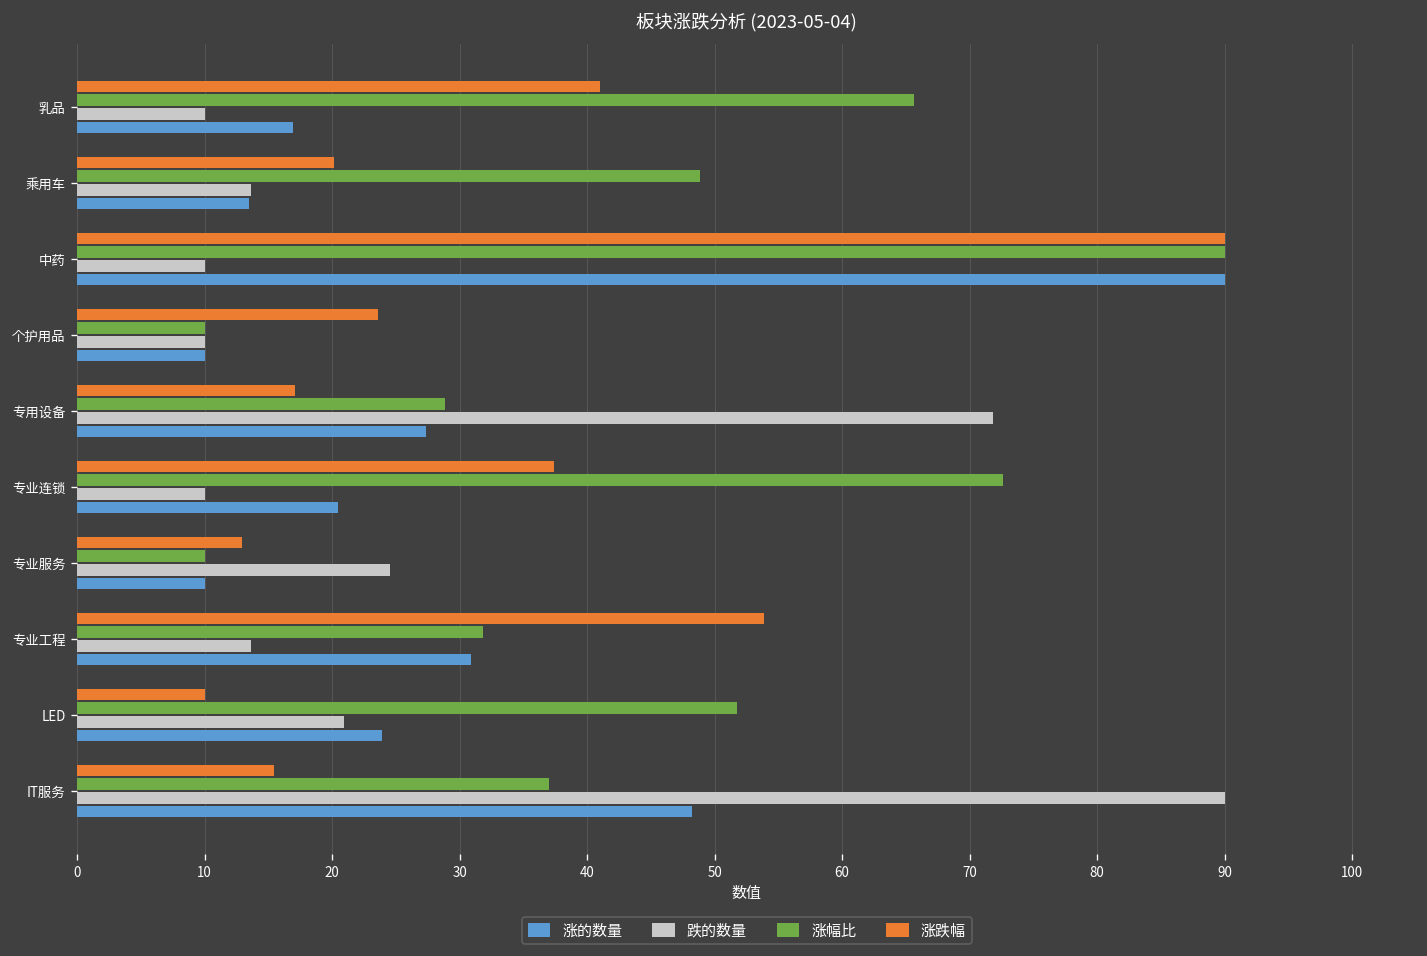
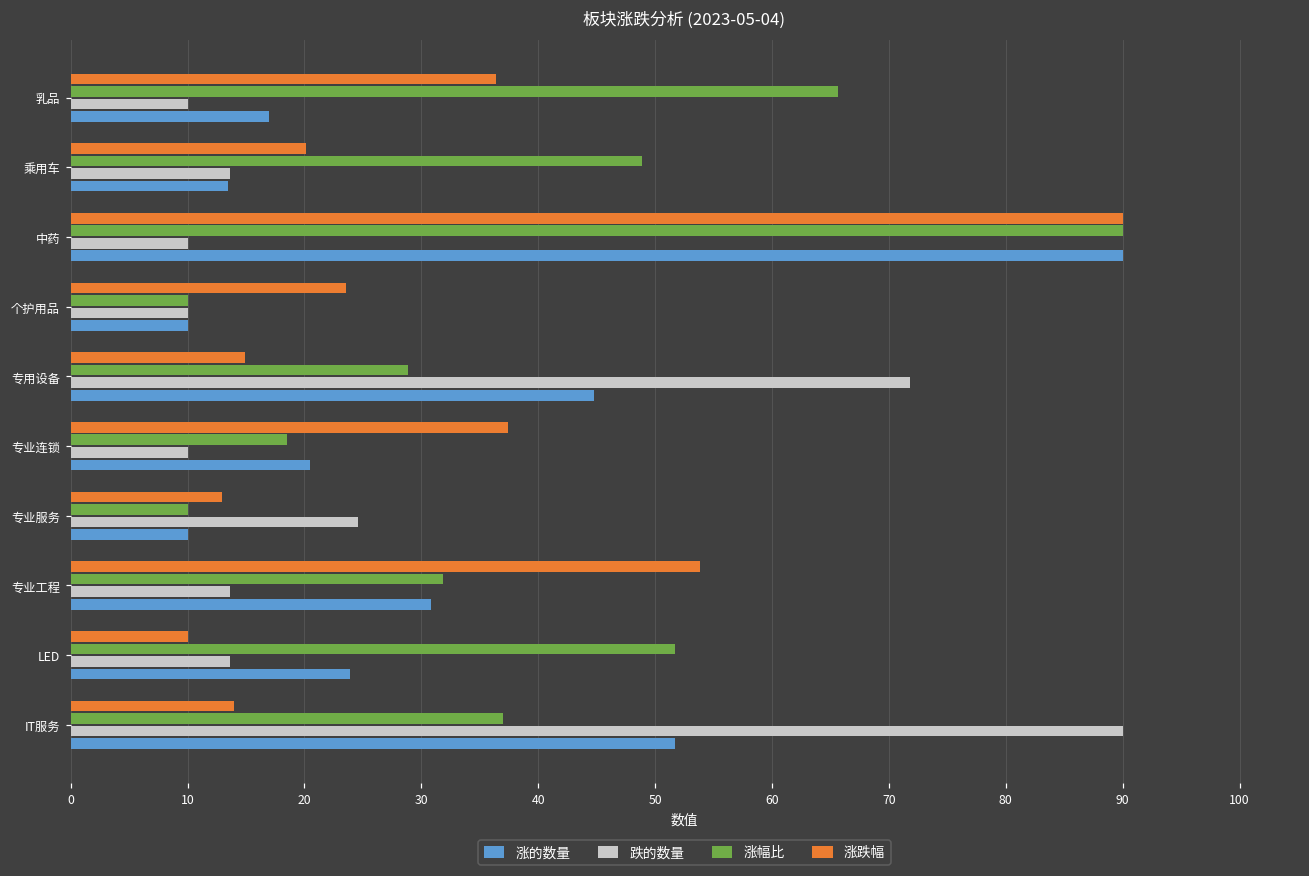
  {
    "涨的数量": {
      "乳品": 17.0,
      "乘用车": 13.5,
      "中药": 90.0,
      "个护用品": 10.0,
-     "专用设备": 27.4,
+     "专用设备": 44.8,
      "专业连锁": 20.4,
      "专业服务": 10.0,
      "专业工程": 30.9,
      "LED": 23.9,
-     "IT服务": 48.3
+     "IT服务": 51.7
    },
    "跌的数量": {
      "乳品": 10.0,
      "乘用车": 13.6,
      "中药": 10.0,
      "个护用品": 10.0,
      "专用设备": 71.8,
      "专业连锁": 10.0,
      "专业服务": 24.5,
      "专业工程": 13.6,
-     "LED": 20.9,
+     "LED": 13.6,
      "IT服务": 90.0
    },
    "涨幅比": {
      "乳品": 65.7,
      "乘用车": 48.8,
      "中药": 90.0,
      "个护用品": 10.0,
      "专用设备": 28.9,
-     "专业连锁": 72.6,
+     "专业连锁": 18.5,
      "专业服务": 10.0,
      "专业工程": 31.8,
      "LED": 51.7,
      "IT服务": 37.0
    },
    "涨跌幅": {
-     "乳品": 41.0,
+     "乳品": 36.4,
      "乘用车": 20.1,
      "中药": 90.0,
      "个护用品": 23.6,
-     "专用设备": 17.1,
+     "专用设备": 14.9,
      "专业连锁": 37.4,
      "专业服务": 13.0,
      "专业工程": 53.9,
      "LED": 10.0,
-     "IT服务": 15.4
+     "IT服务": 13.9
    }
  }
